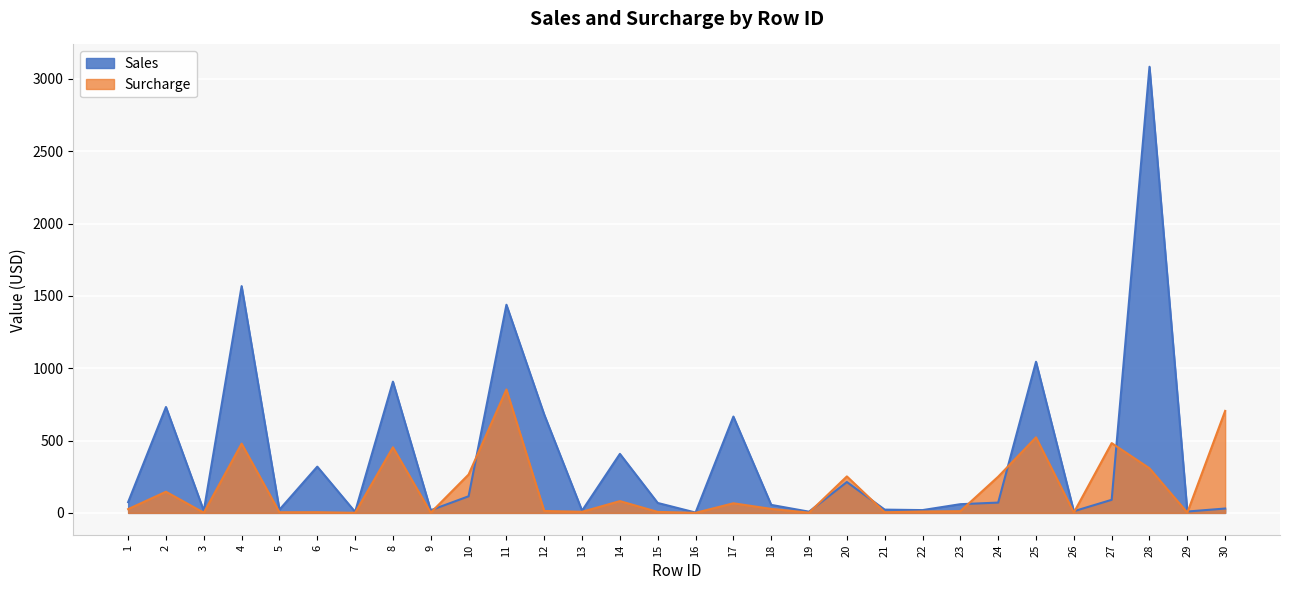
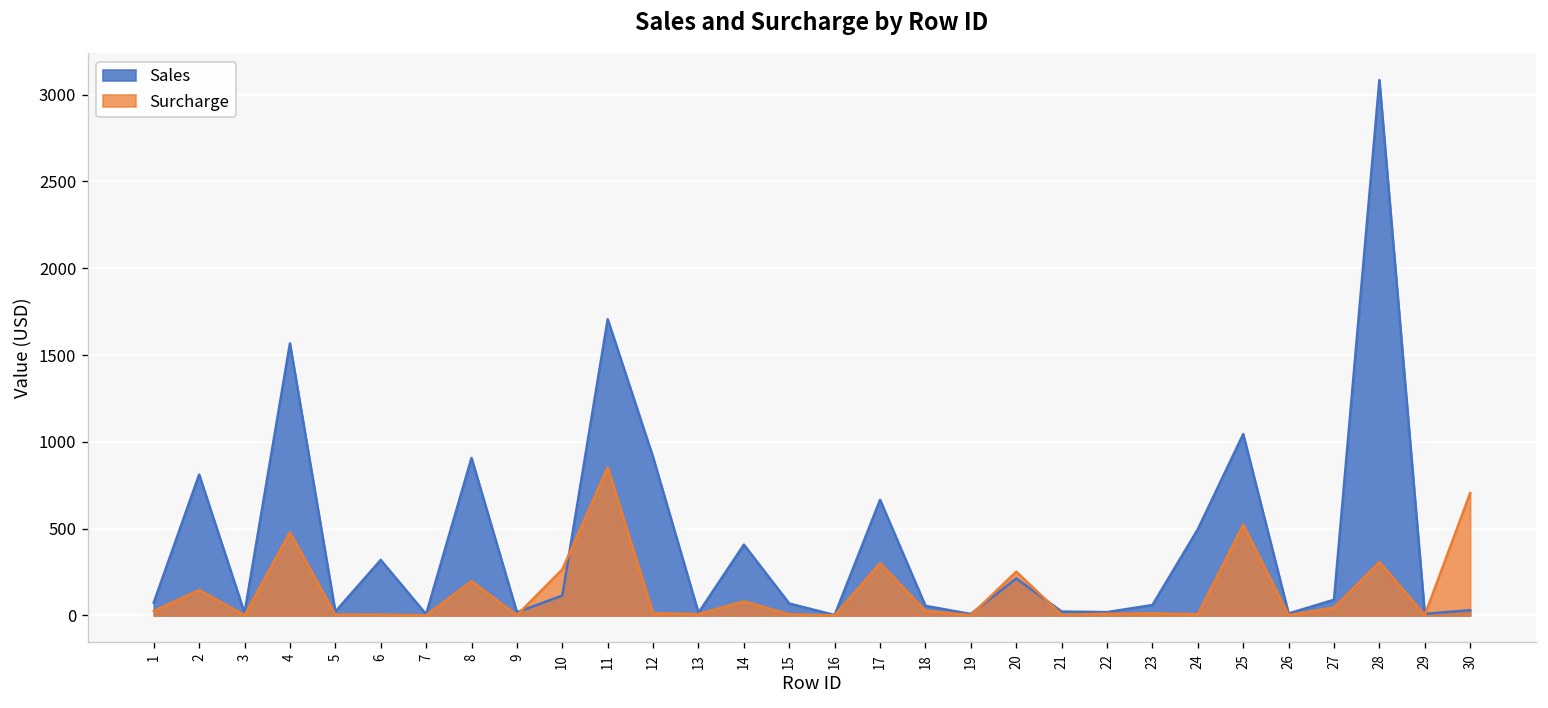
  {
    "Sales": {
      "1": 70,
-     "2": 730,
+     "2": 810,
      "4": 1570,
      "5": 20,
      "6": 320,
      "8": 910,
      "10": 110,
-     "11": 1440,
-     "12": 680,
+     "11": 1710,
+     "12": 910,
      "14": 410,
      "15": 70,
      "17": 670,
      "18": 60,
      "20": 210,
      "21": 20,
      "23": 60,
-     "24": 70,
+     "24": 500,
      "25": 1040,
      "27": 90,
      "28": 3080,
      "30": 30
    },
    "Surcharge": {
      "1": 30,
      "2": 150,
      "4": 480,
      "5": 0,
      "6": 0,
-     "8": 450,
+     "8": 200,
      "10": 270,
      "11": 850,
      "12": 10,
      "14": 80,
      "15": 10,
-     "17": 70,
+     "17": 300,
      "18": 30,
      "20": 250,
      "21": 0,
      "23": 10,
-     "24": 250,
+     "24": 10,
      "25": 520,
-     "27": 480,
+     "27": 50,
      "28": 310,
      "30": 710
    }
  }
